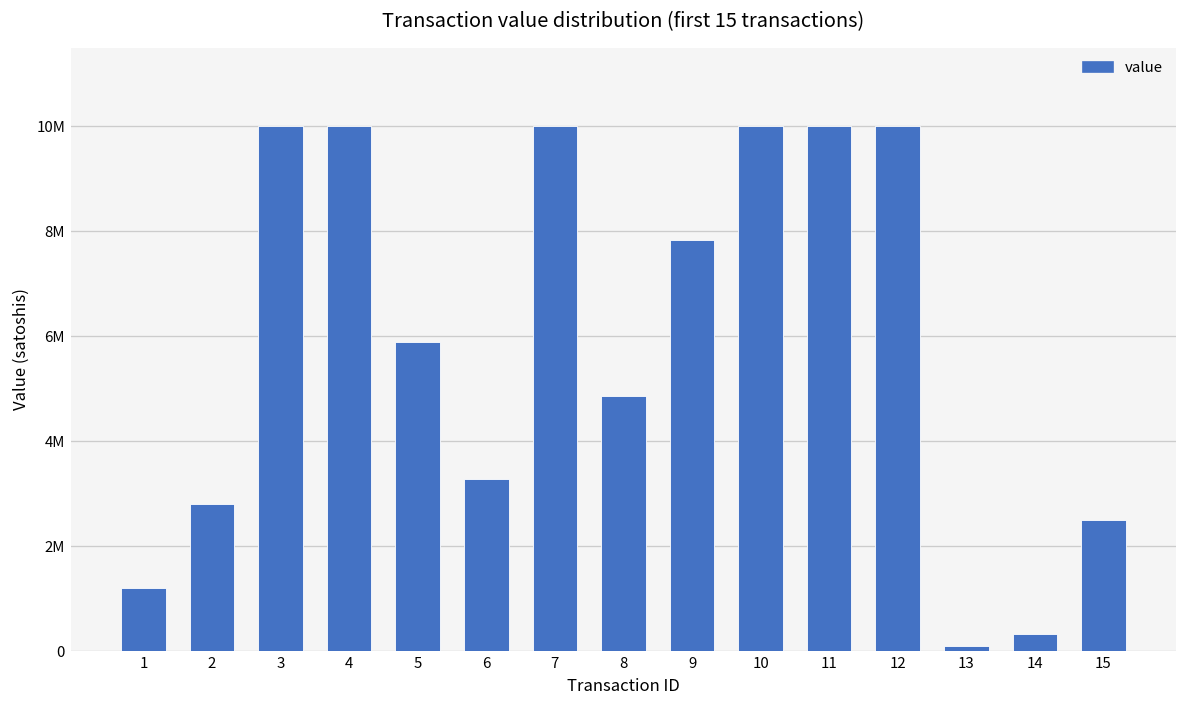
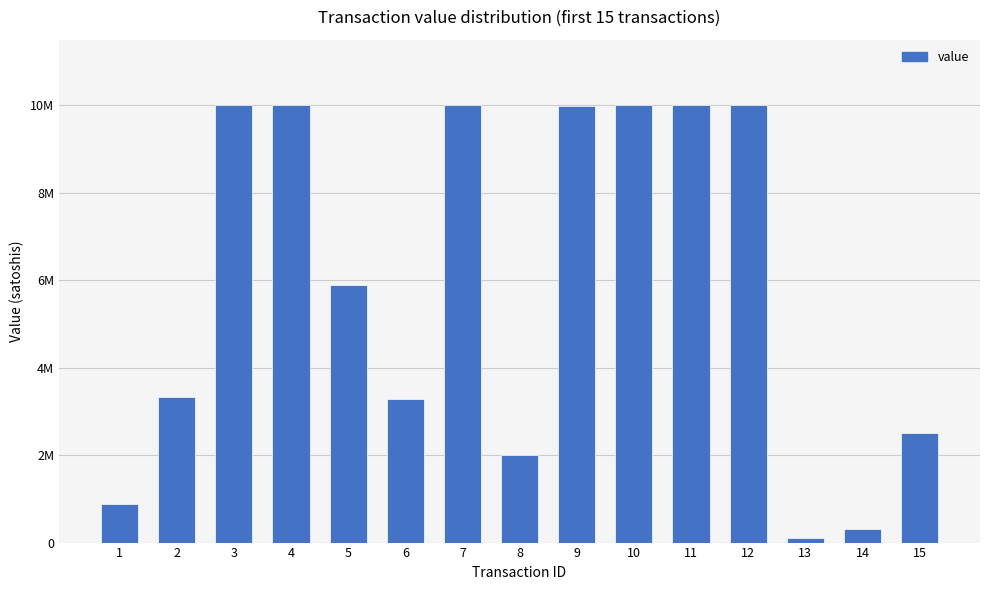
  {
-   "1": 1200000,
-   "2": 2800000,
+   "1": 900000,
+   "2": 3300000,
    "3": 10000000,
    "4": 10000000,
    "5": 5900000,
    "6": 3300000,
    "7": 10000000,
-   "8": 4900000,
-   "9": 7800000,
+   "8": 2000000,
+   "9": 10000000,
    "10": 10000000,
    "11": 10000000,
    "12": 10000000,
    "13": 100000,
    "14": 300000,
    "15": 2500000
  }
